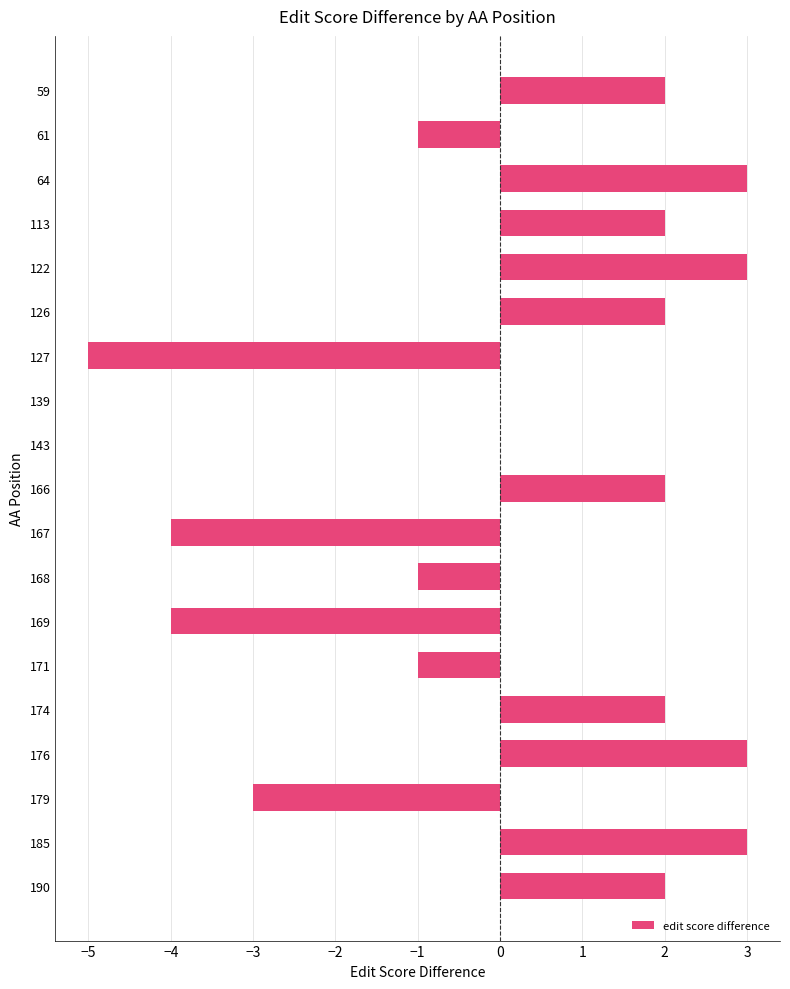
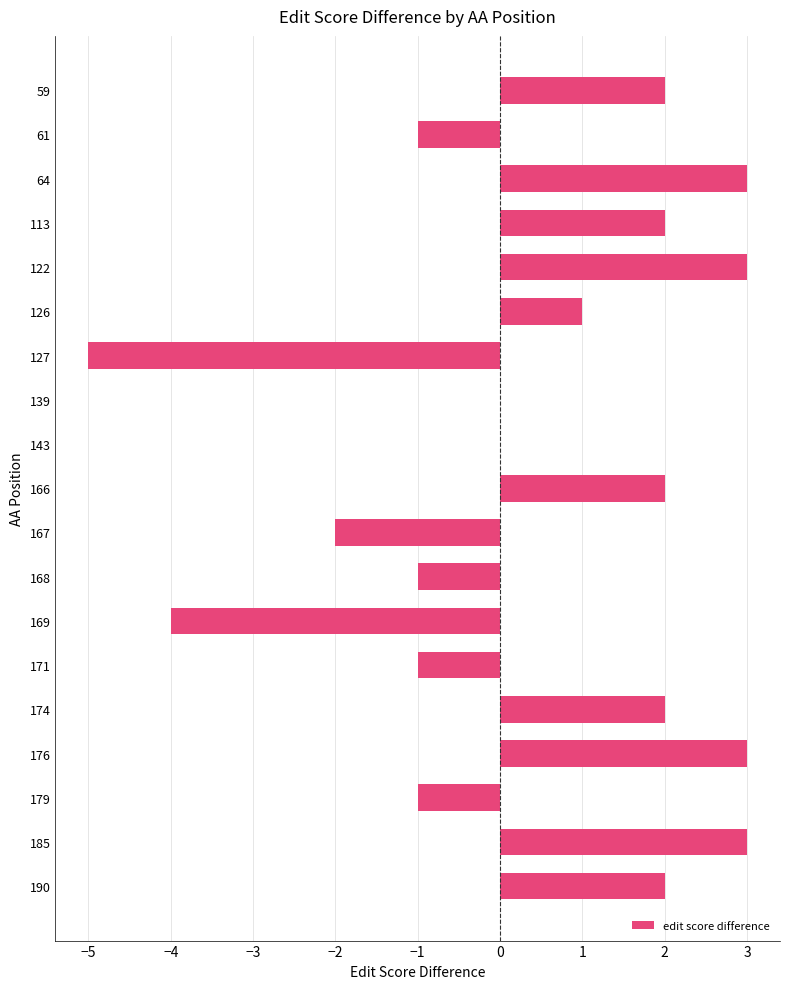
  {
    "59": 2,
    "61": -1,
    "64": 3,
    "113": 2,
    "122": 3,
-   "126": 2,
+   "126": 1,
    "127": -5,
    "139": 0,
    "143": 0,
    "166": 2,
-   "167": -4,
+   "167": -2,
    "168": -1,
    "169": -4,
    "171": -1,
    "174": 2,
    "176": 3,
-   "179": -3,
+   "179": -1,
    "185": 3,
    "190": 2
  }
